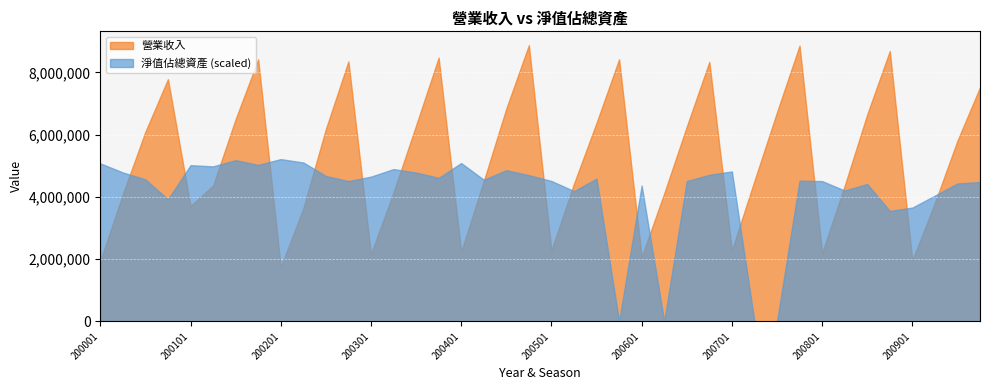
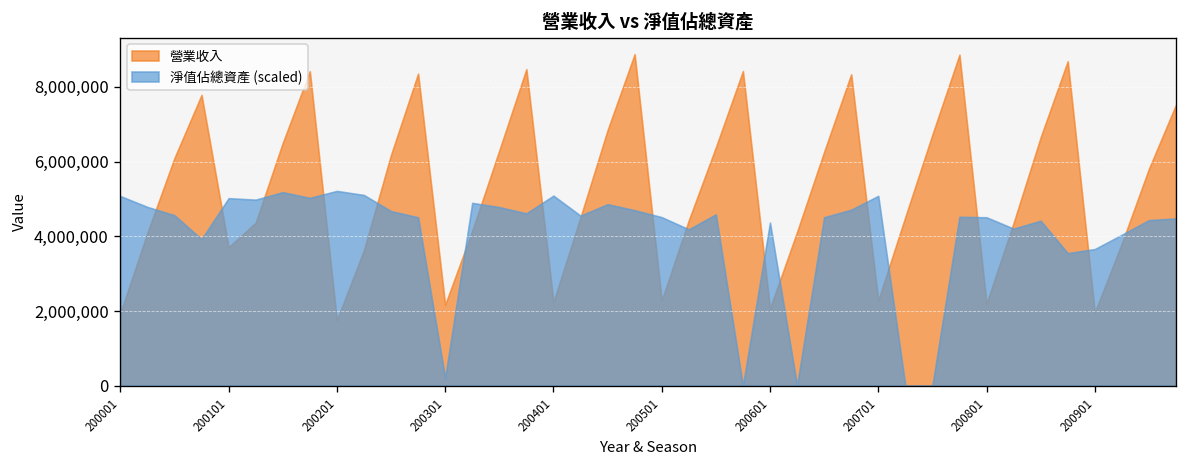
  {
    "營業收入": {
      "200001": "1,900,000",
      "200101": "3,700,000",
      "200201": "1,800,000",
      "200301": "2,200,000",
      "200401": "2,200,000",
      "200501": "2,300,000",
      "200601": "2,100,000",
      "200701": "2,300,000",
      "200801": "2,200,000",
      "200901": "2,000,000"
    },
    "淨值佔總資產 (scaled)": {
      "200001": "5,100,000",
      "200101": "5,000,000",
      "200201": "5,200,000",
-     "200301": "4,700,000",
+     "200301": "200,000",
      "200401": "5,100,000",
      "200501": "4,500,000",
      "200601": "4,400,000",
-     "200701": "4,800,000",
+     "200701": "5,100,000",
      "200801": "4,500,000",
      "200901": "3,700,000"
    }
  }
